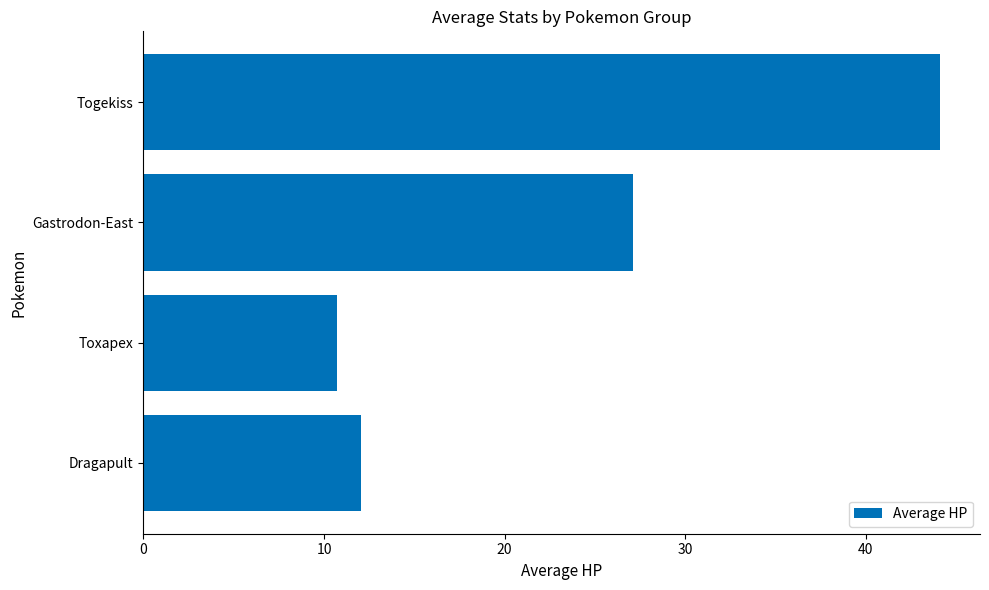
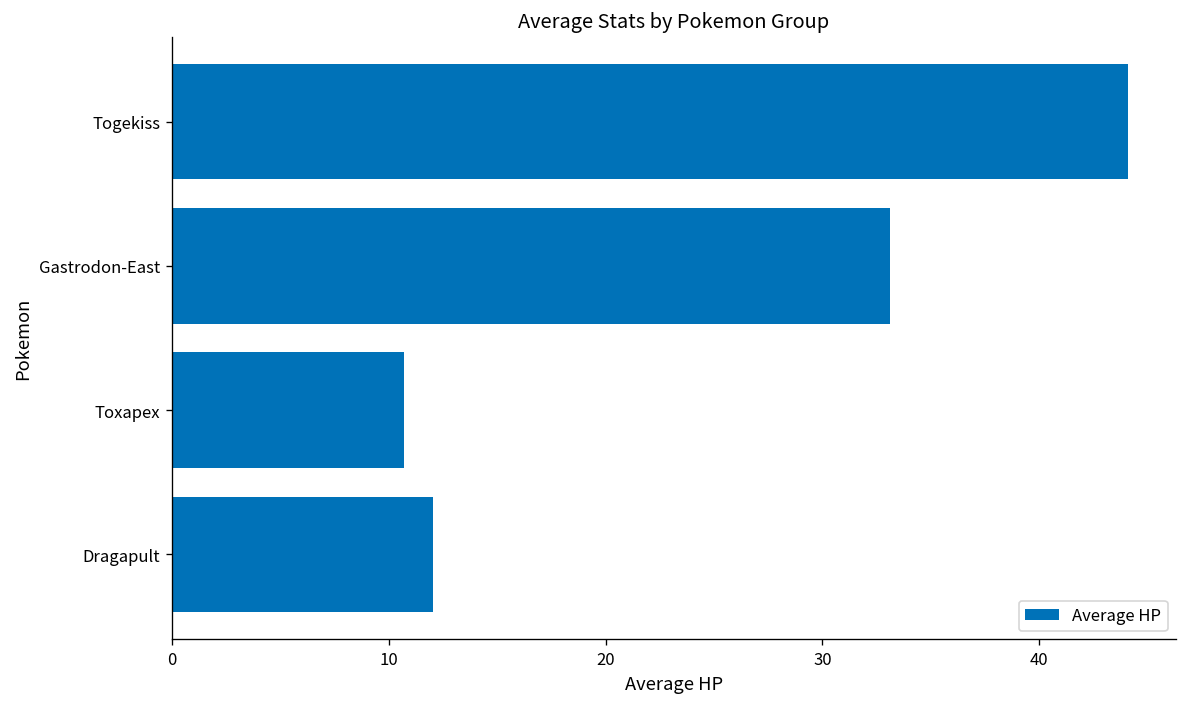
  {
    "Togekiss": 44.1,
-   "Gastrodon-East": 27.1,
+   "Gastrodon-East": 33.1,
    "Toxapex": 10.7,
    "Dragapult": 12.1
  }
